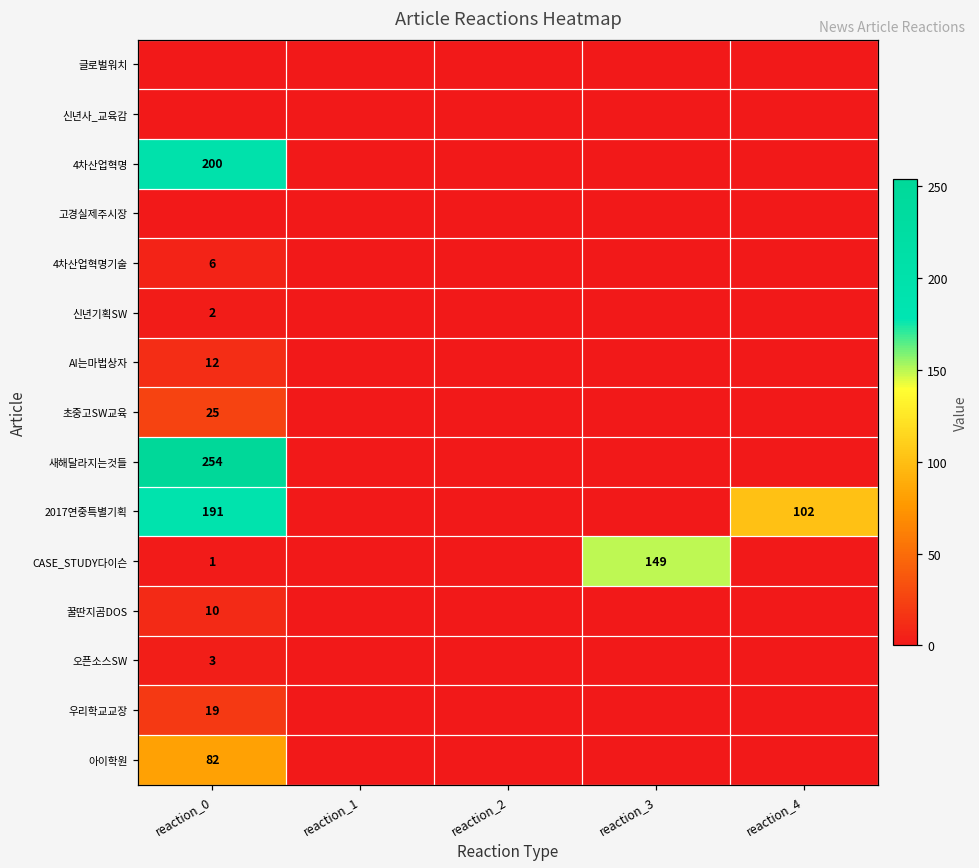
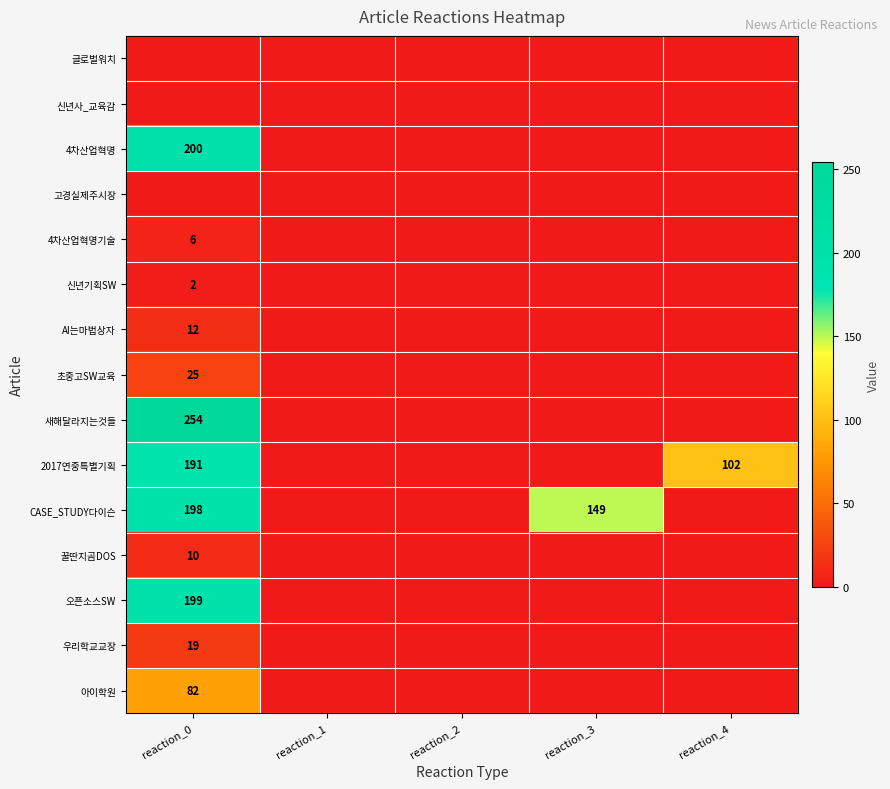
  {
    "4차산업혁명": {
      "reaction_0": 200
    },
    "4차산업혁명기술": {
      "reaction_0": 6
    },
    "신년기획SW": {
      "reaction_0": 2
    },
    "AI는마법상자": {
      "reaction_0": 12
    },
    "초중고SW교육": {
      "reaction_0": 25
    },
    "새해달라지는것들": {
      "reaction_0": 254
    },
    "2017연중특별기획": {
      "reaction_0": 191,
      "reaction_4": 102
    },
    "CASE_STUDY다이슨": {
-     "reaction_0": 1,
+     "reaction_0": 198,
      "reaction_3": 149
    },
    "꿀딴지곰DOS": {
      "reaction_0": 10
    },
    "오픈소스SW": {
-     "reaction_0": 3
+     "reaction_0": 199
    },
    "우리학교교장": {
      "reaction_0": 19
    },
    "아이학원": {
      "reaction_0": 82
    }
  }
